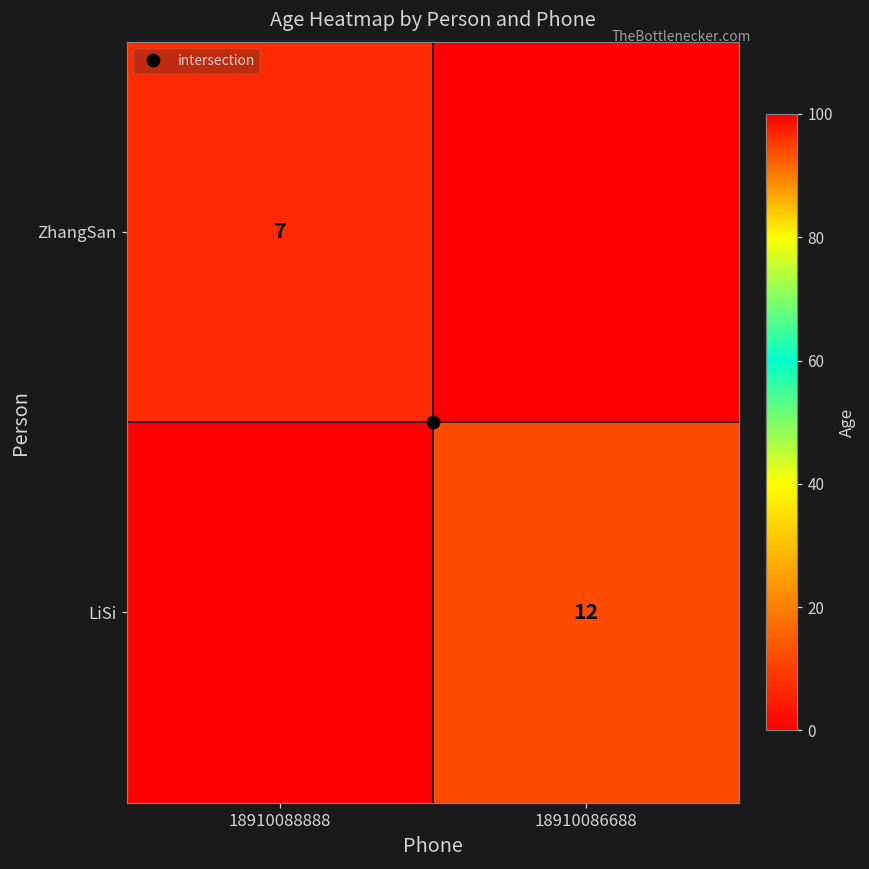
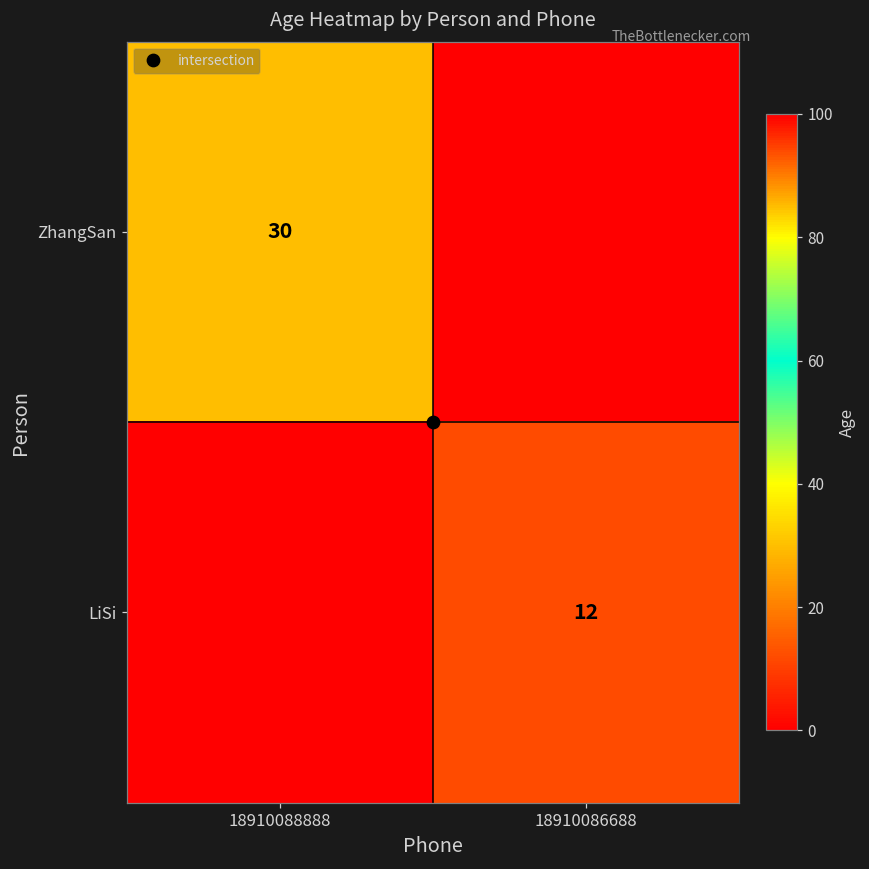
  {
    "ZhangSan": {
-     "18910088888": 7
+     "18910088888": 30
    },
    "LiSi": {
      "18910086688": 12
    }
  }
